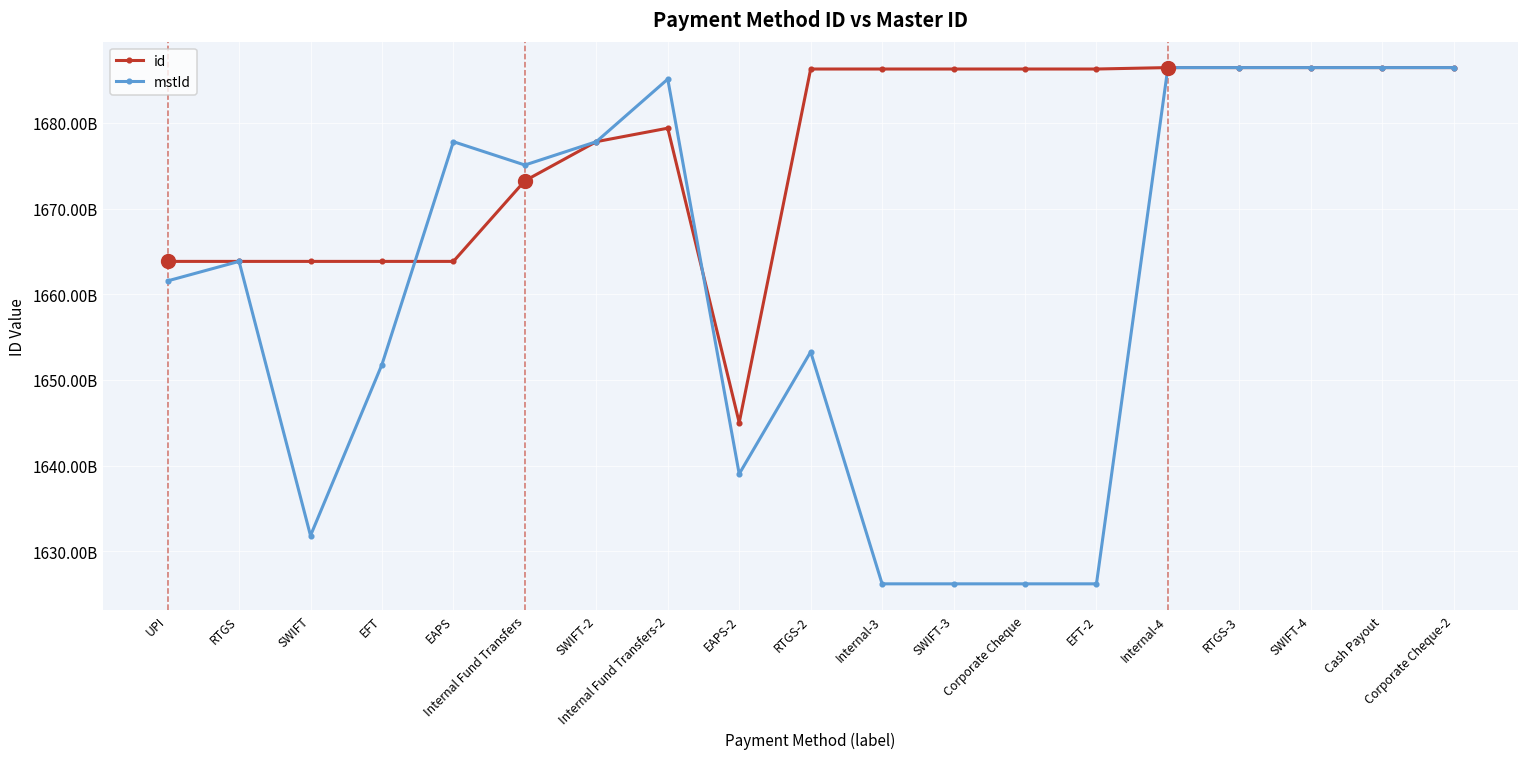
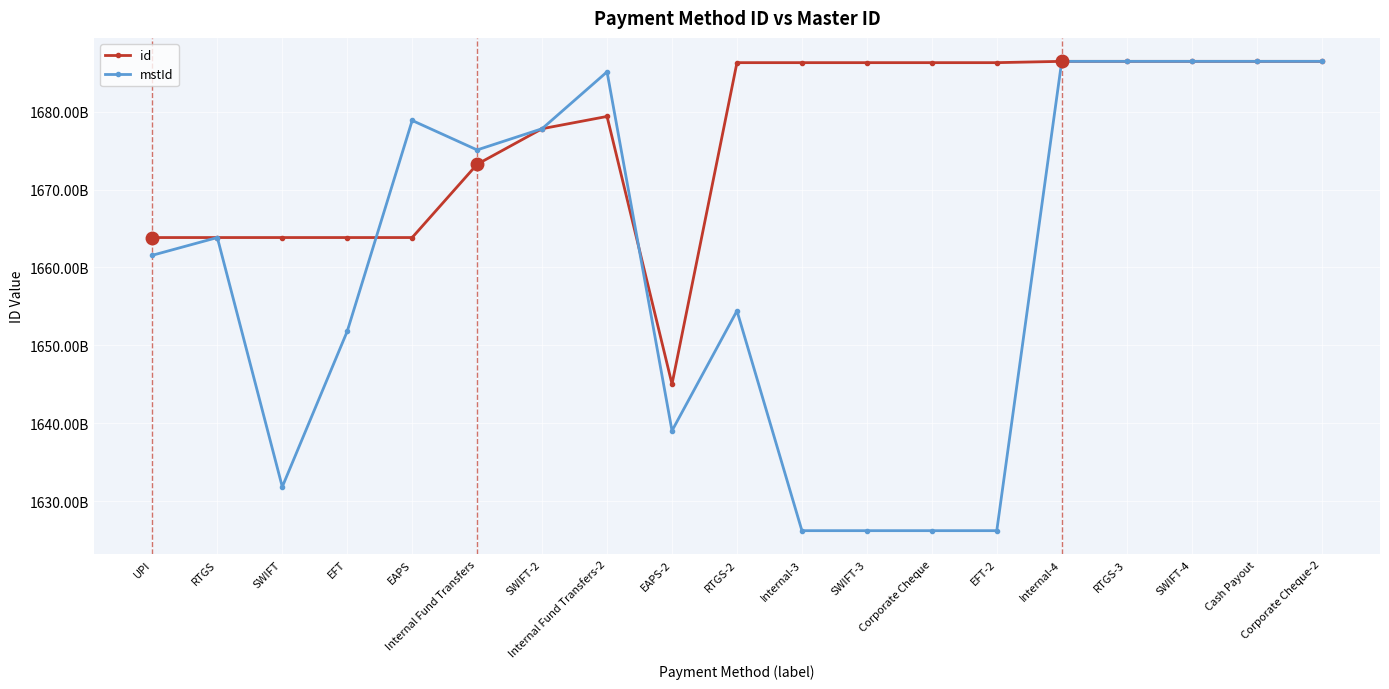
  {
    "mstId": {
      "UPI": 1662000000000,
      "SWIFT": 1632000000000,
      "EFT": 1652000000000,
-     "EAPS": 1678000000000,
+     "EAPS": 1679000000000,
      "Internal Fund Transfers": 1675000000000,
      "Internal Fund Transfers-2": 1685000000000,
      "EAPS-2": 1639000000000,
-     "RTGS-2": 1653000000000,
+     "RTGS-2": 1654000000000,
      "Internal-3": 1626000000000,
      "SWIFT-3": 1626000000000,
      "Corporate Cheque": 1626000000000,
      "EFT-2": 1626000000000
    }
  }
